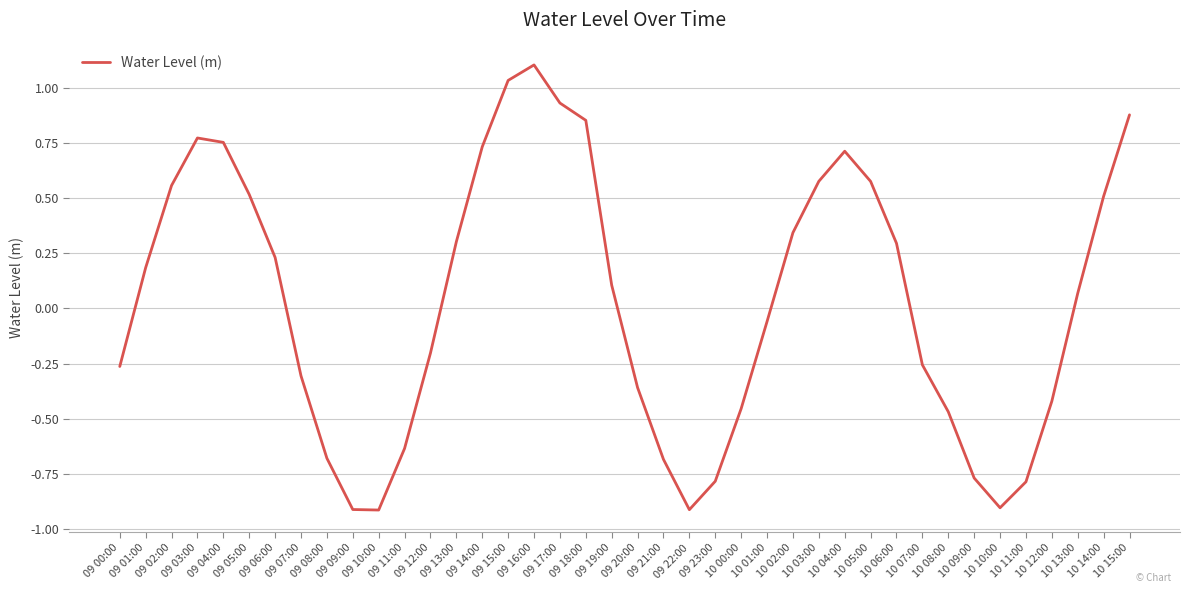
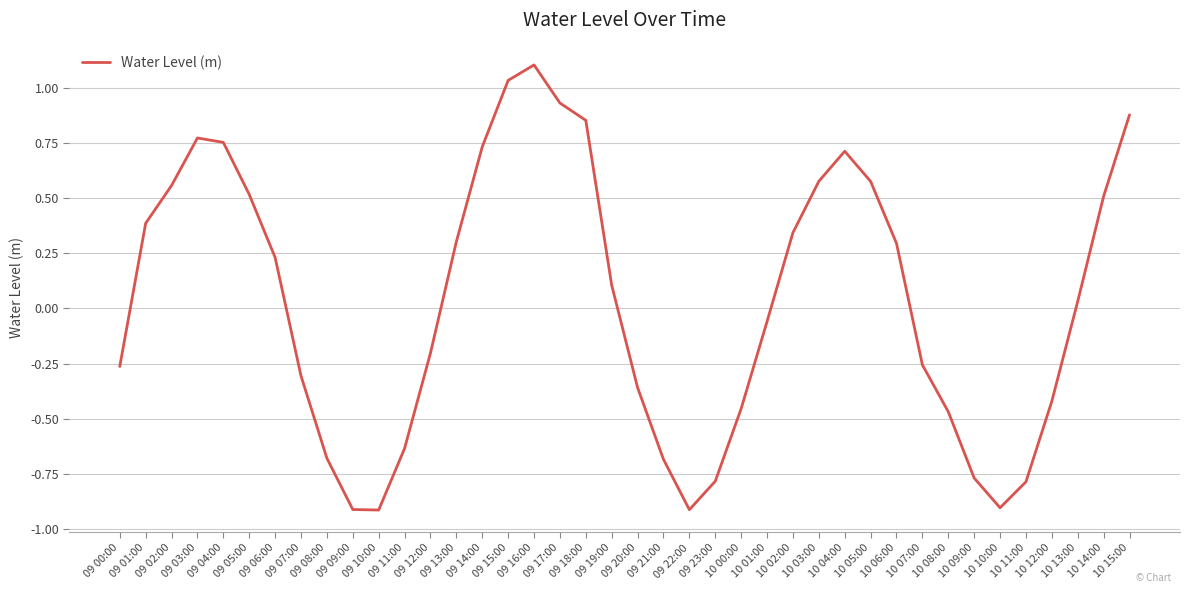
  {
    "09 00:00": -0.26,
-   "09 01:00": 0.18,
+   "09 01:00": 0.39,
    "09 02:00": 0.56,
    "09 03:00": 0.77,
    "09 04:00": 0.75,
    "09 05:00": 0.52,
    "09 06:00": 0.23,
    "09 07:00": -0.31,
    "09 08:00": -0.68,
    "09 09:00": -0.91,
    "09 10:00": -0.91,
    "09 11:00": -0.63,
    "09 12:00": -0.20,
    "09 13:00": 0.30,
    "09 14:00": 0.73,
    "09 15:00": 1.03,
    "09 16:00": 1.10,
    "09 17:00": 0.93,
    "09 18:00": 0.85,
    "09 19:00": 0.11,
    "09 20:00": -0.36,
    "09 21:00": -0.68,
    "09 22:00": -0.91,
    "09 23:00": -0.78,
    "10 00:00": -0.45,
    "10 01:00": -0.06,
    "10 02:00": 0.34,
    "10 03:00": 0.58,
    "10 04:00": 0.71,
    "10 05:00": 0.58,
    "10 06:00": 0.30,
    "10 07:00": -0.26,
    "10 08:00": -0.47,
    "10 09:00": -0.77,
    "10 10:00": -0.90,
    "10 11:00": -0.78,
    "10 12:00": -0.42,
-   "10 13:00": 0.07,
+   "10 13:00": 0.03,
    "10 14:00": 0.51,
    "10 15:00": 0.88
  }
